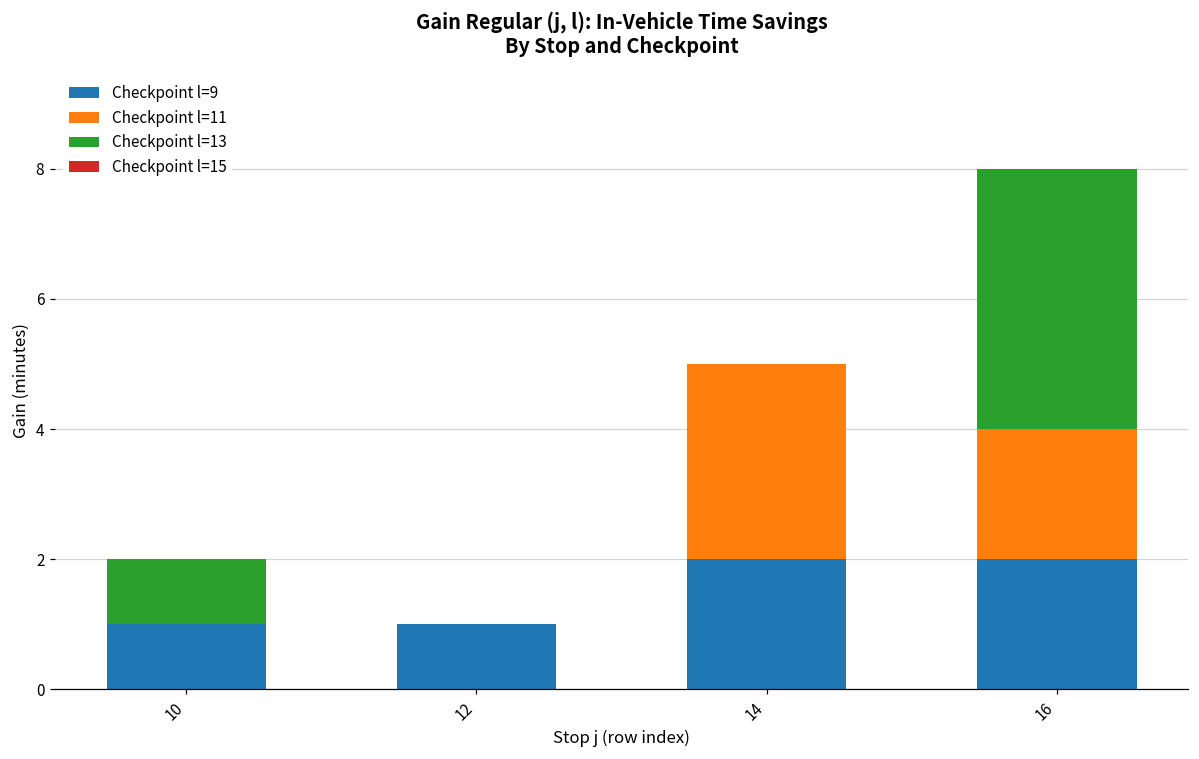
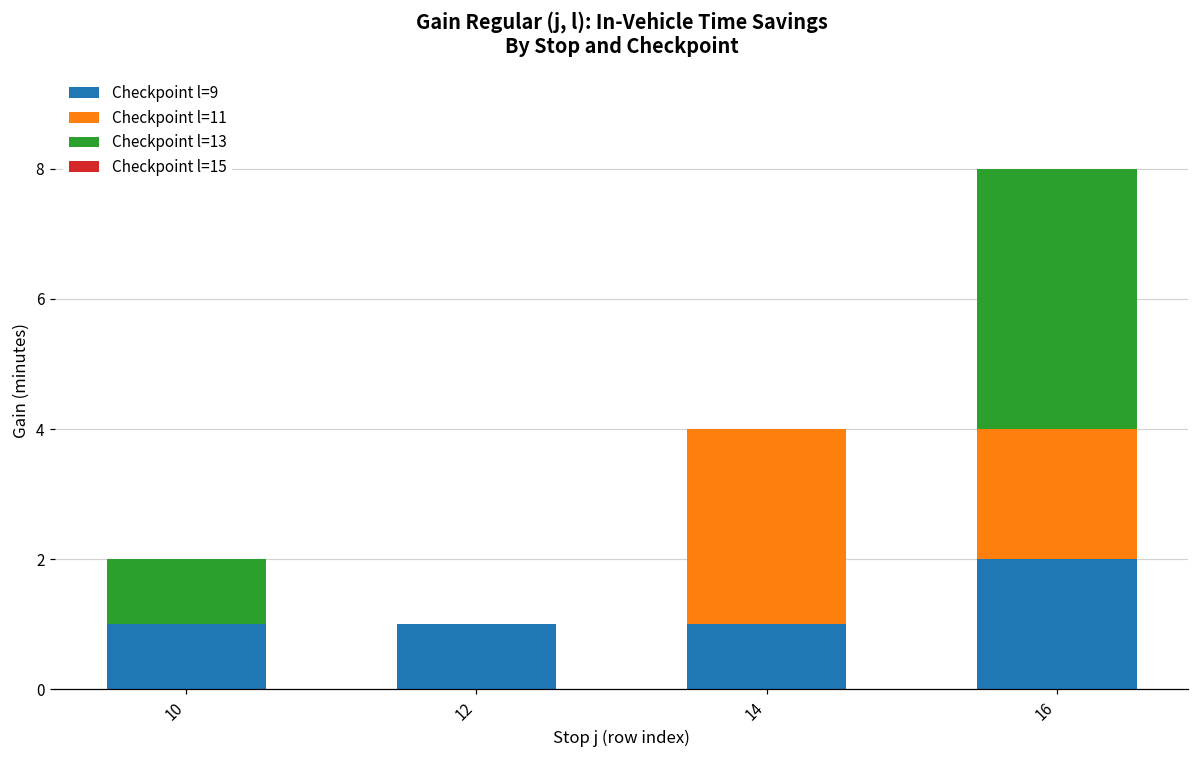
  {
    "Checkpoint l=9": {
      "10": 1,
      "12": 1,
-     "14": 2,
+     "14": 1,
      "16": 2
    },
    "Checkpoint l=15": {
      "12": 0,
      "14": 0
    }
  }
